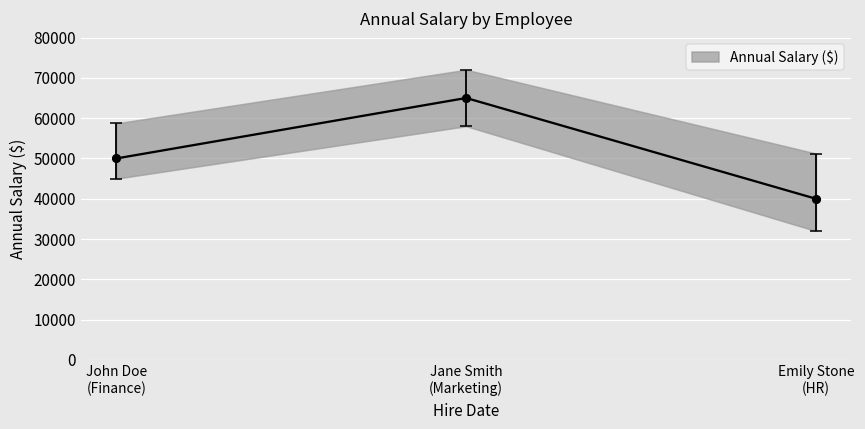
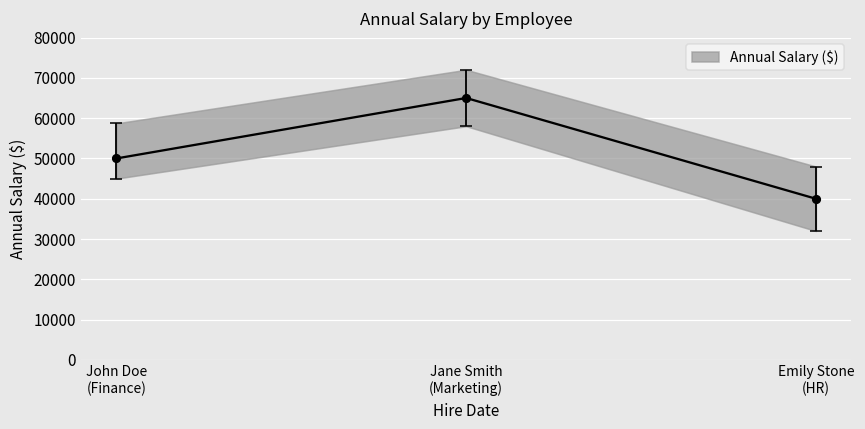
  {
    "Annual Salary ($)": {
      "John Doe (Finance)": 59000,
      "Jane Smith (Marketing)": 72000,
-     "Emily Stone (HR)": 51000
+     "Emily Stone (HR)": 48000
    }
  }
